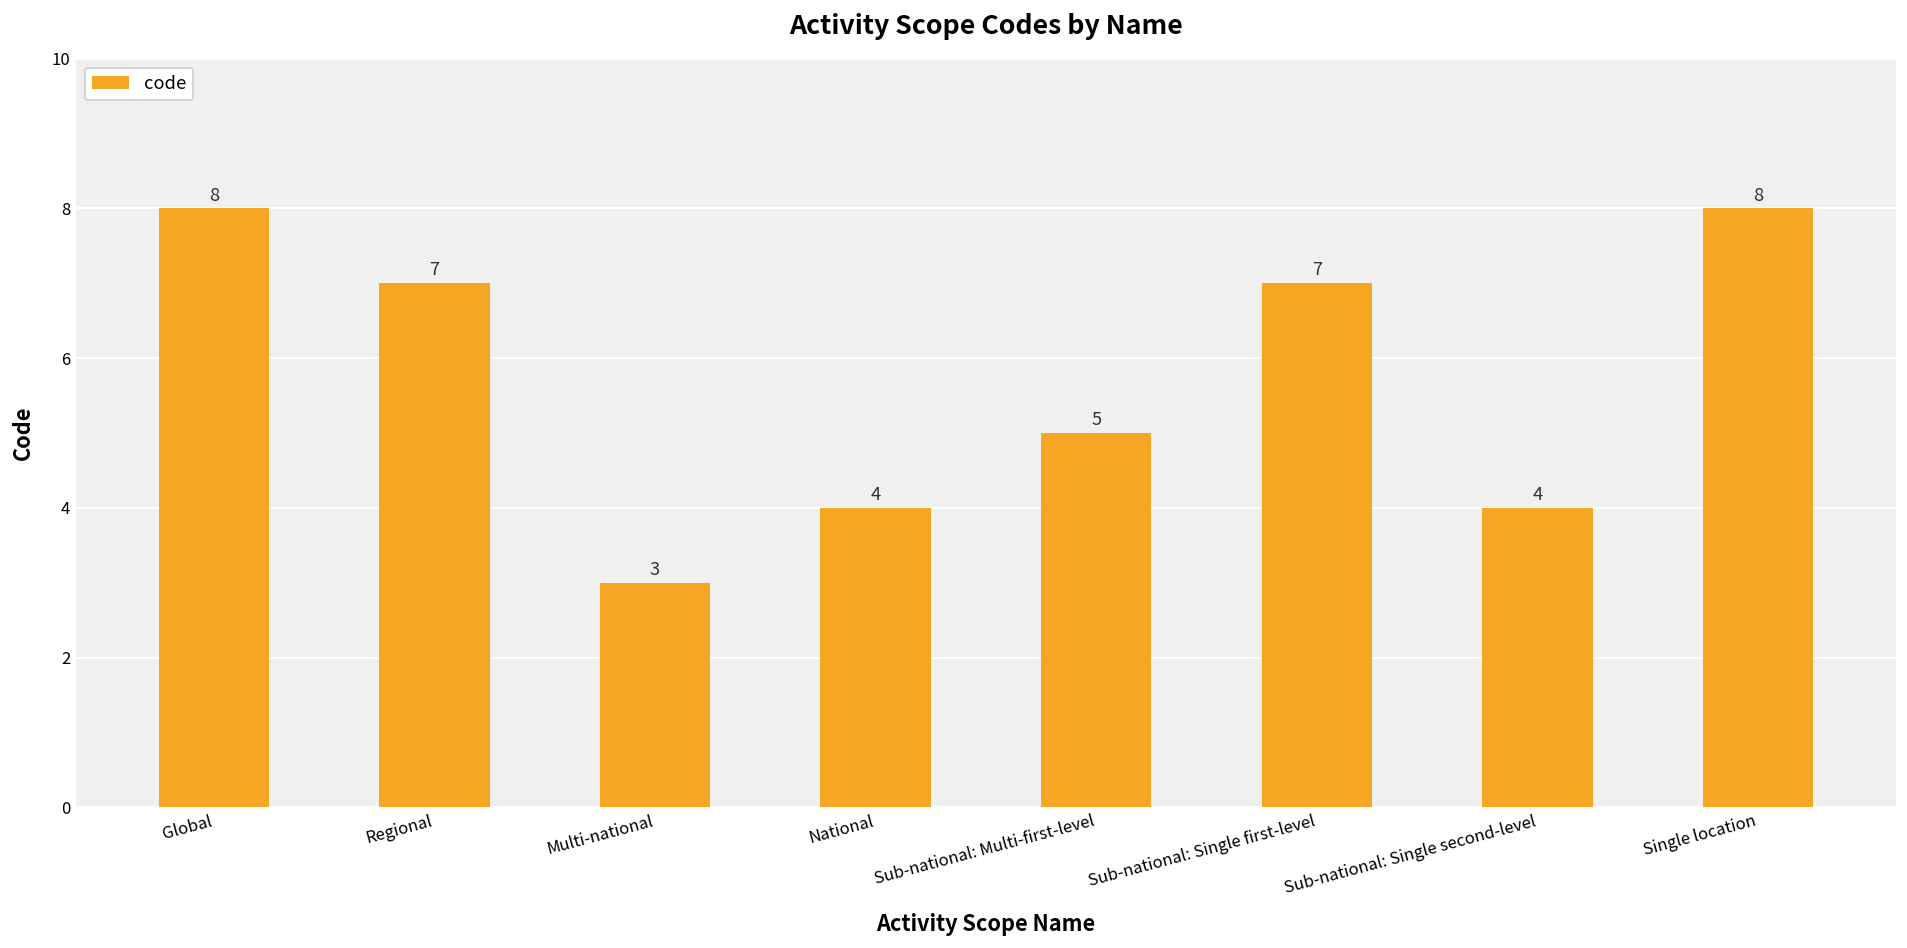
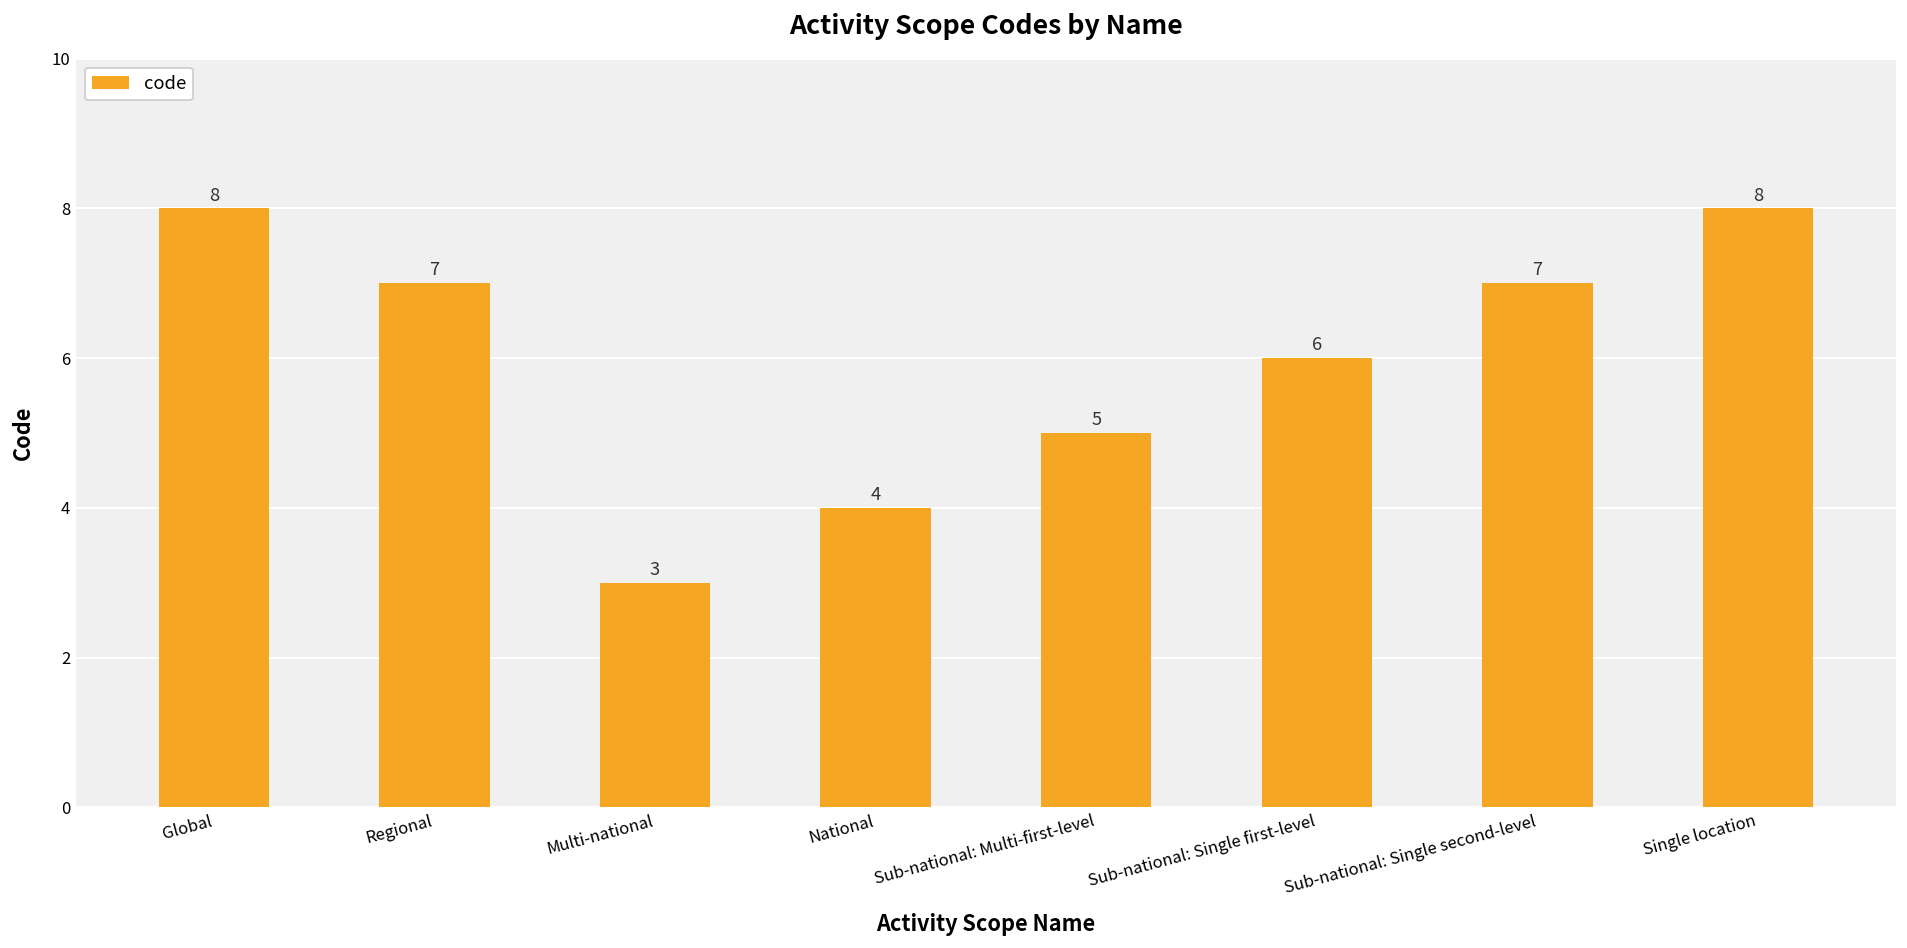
  {
    "Global": 8,
    "Regional": 7,
    "Multi-national": 3,
    "National": 4,
    "Sub-national: Multi-first-level": 5,
-   "Sub-national: Single first-level": 7,
-   "Sub-national: Single second-level": 4,
+   "Sub-national: Single first-level": 6,
+   "Sub-national: Single second-level": 7,
    "Single location": 8
  }
